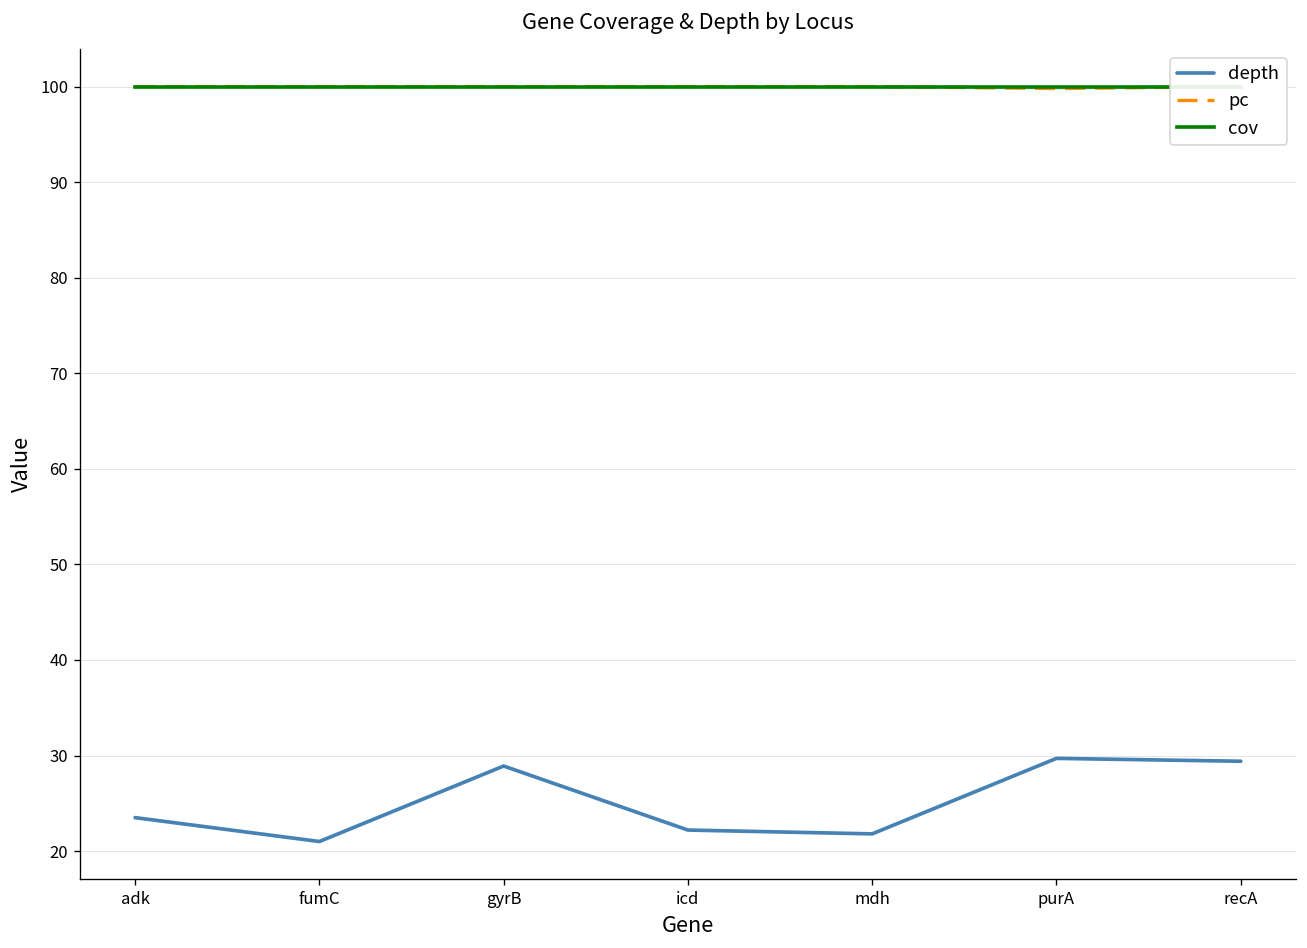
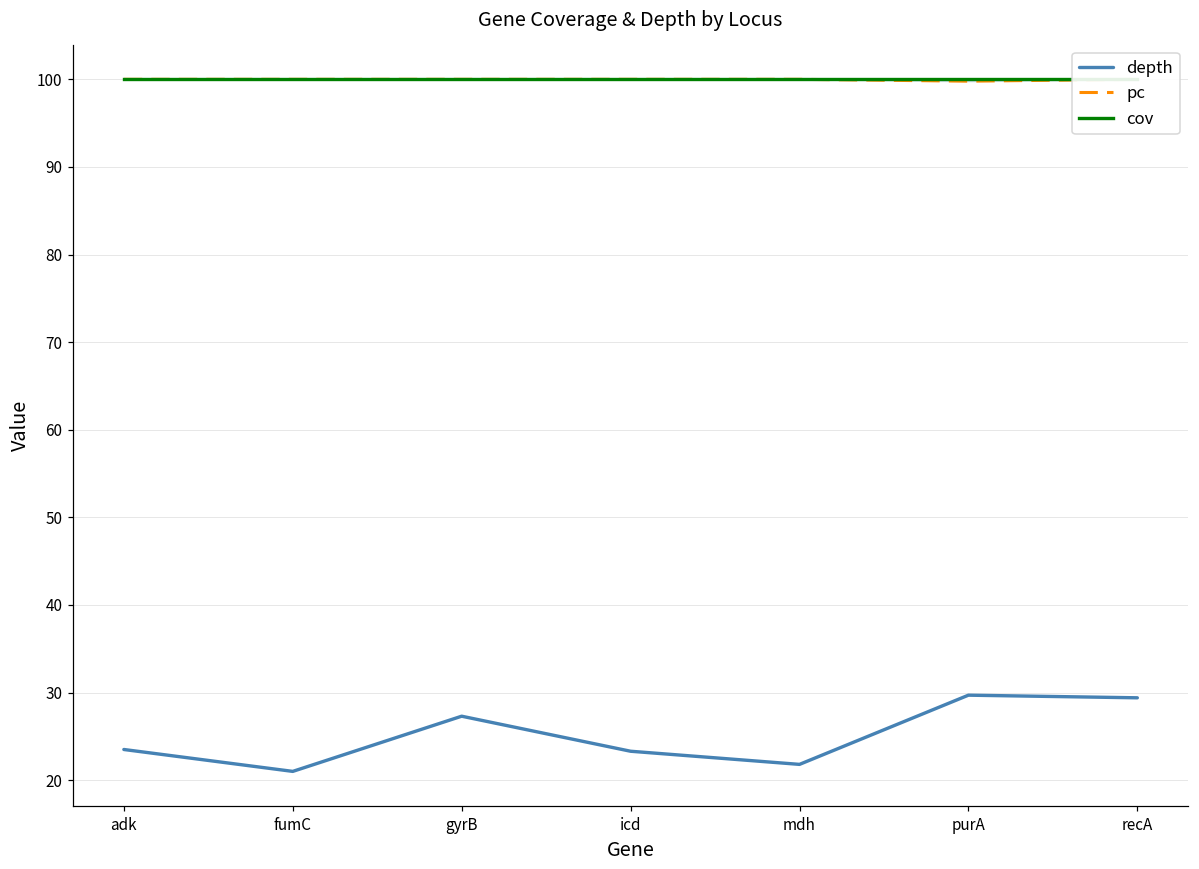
  {
    "depth": {
      "adk": 24,
      "fumC": 21,
-     "gyrB": 29,
-     "icd": 22,
+     "gyrB": 27,
+     "icd": 23,
      "mdh": 22,
      "purA": 30,
      "recA": 29
    }
  }
